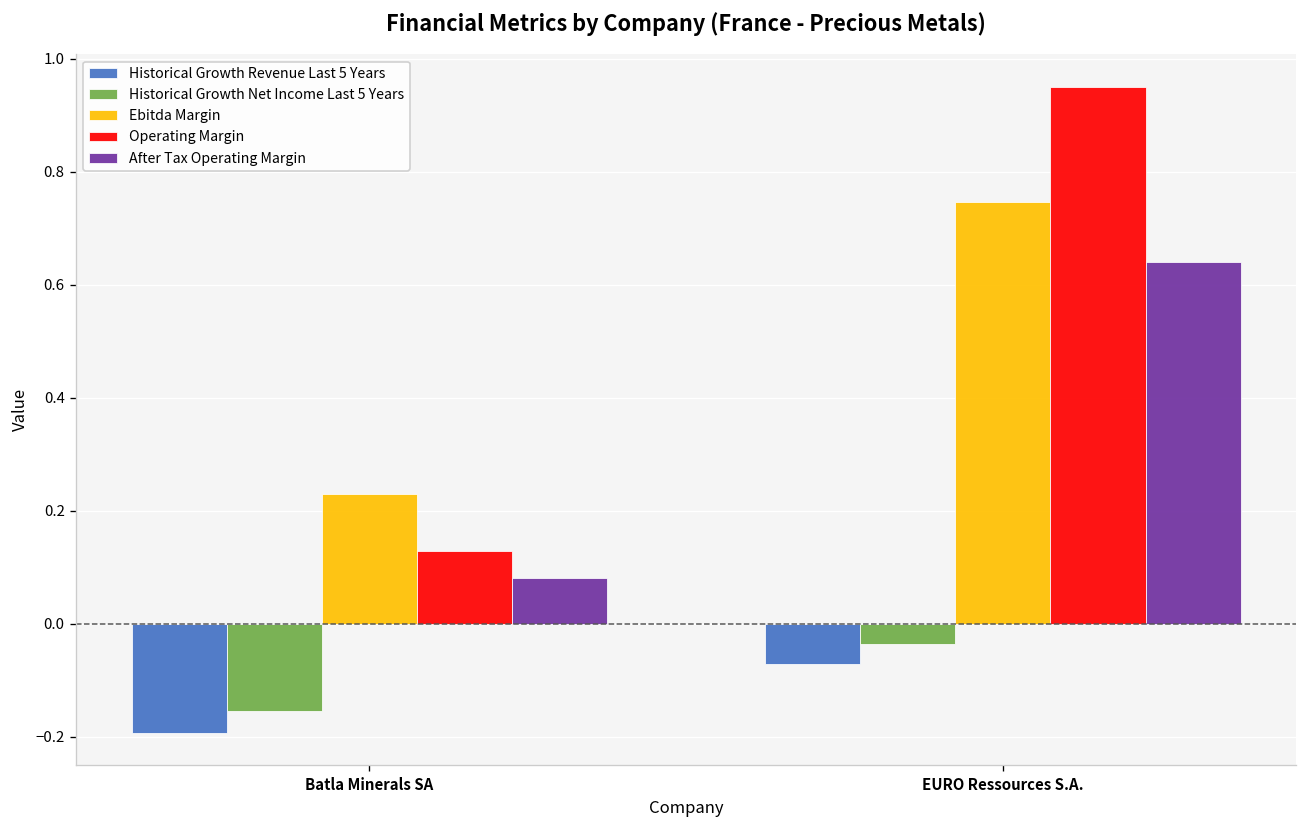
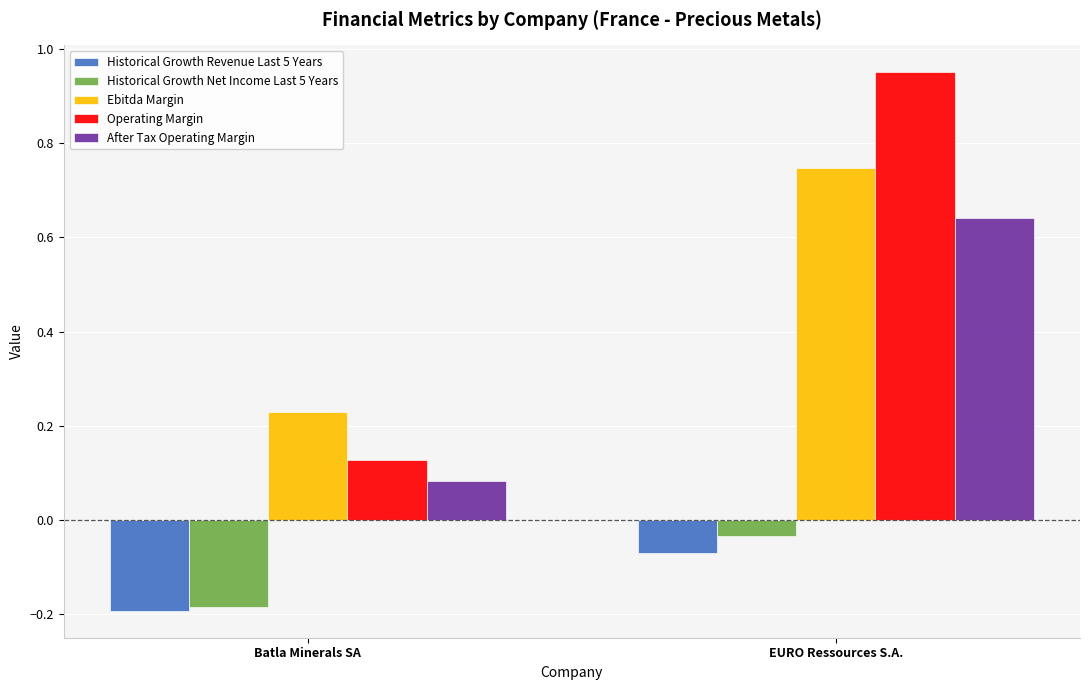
  {
    "Historical Growth Revenue Last 5 Years": {
      "Batla Minerals SA": -0.19,
      "EURO Ressources S.A.": -0.07
    },
    "Historical Growth Net Income Last 5 Years": {
-     "Batla Minerals SA": -0.15,
+     "Batla Minerals SA": -0.18,
      "EURO Ressources S.A.": -0.04
    },
    "Ebitda Margin": {
      "Batla Minerals SA": 0.23,
      "EURO Ressources S.A.": 0.75
    },
    "Operating Margin": {
      "Batla Minerals SA": 0.13,
      "EURO Ressources S.A.": 0.95
    },
    "After Tax Operating Margin": {
      "Batla Minerals SA": 0.08,
      "EURO Ressources S.A.": 0.64
    }
  }
